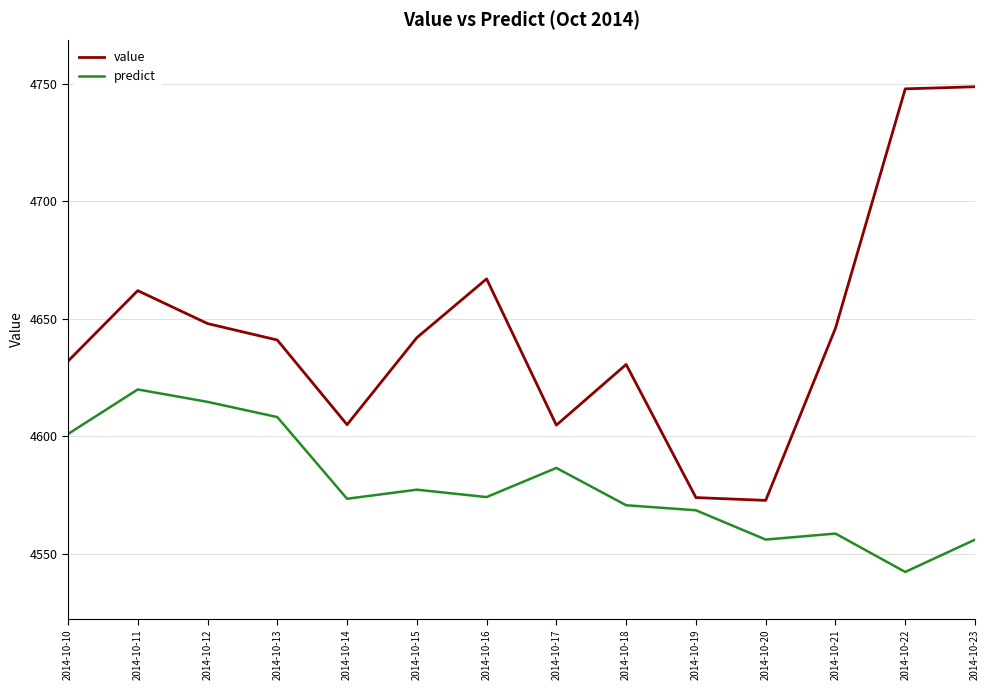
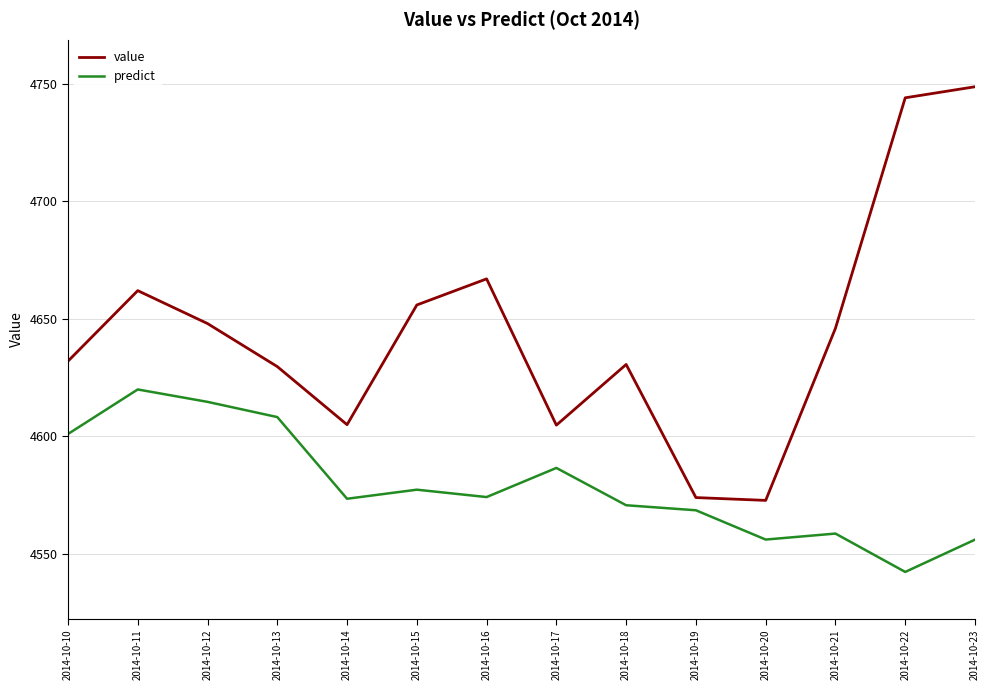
  {
    "value": {
      "2014-10-10": 4632,
      "2014-10-11": 4662,
      "2014-10-12": 4648,
-     "2014-10-13": 4641,
+     "2014-10-13": 4630,
      "2014-10-14": 4605,
-     "2014-10-15": 4642,
+     "2014-10-15": 4656,
      "2014-10-16": 4667,
      "2014-10-17": 4605,
      "2014-10-18": 4631,
      "2014-10-19": 4574,
      "2014-10-20": 4573,
      "2014-10-21": 4646,
-     "2014-10-22": 4748,
+     "2014-10-22": 4744,
      "2014-10-23": 4749
    },
    "predict": {
      "2014-10-10": 4601,
      "2014-10-11": 4620,
      "2014-10-12": 4615,
      "2014-10-13": 4608,
      "2014-10-14": 4573,
      "2014-10-15": 4577,
      "2014-10-16": 4574,
      "2014-10-17": 4587,
      "2014-10-18": 4571,
      "2014-10-19": 4569,
      "2014-10-20": 4556,
      "2014-10-21": 4559,
      "2014-10-22": 4542,
      "2014-10-23": 4556
    }
  }
